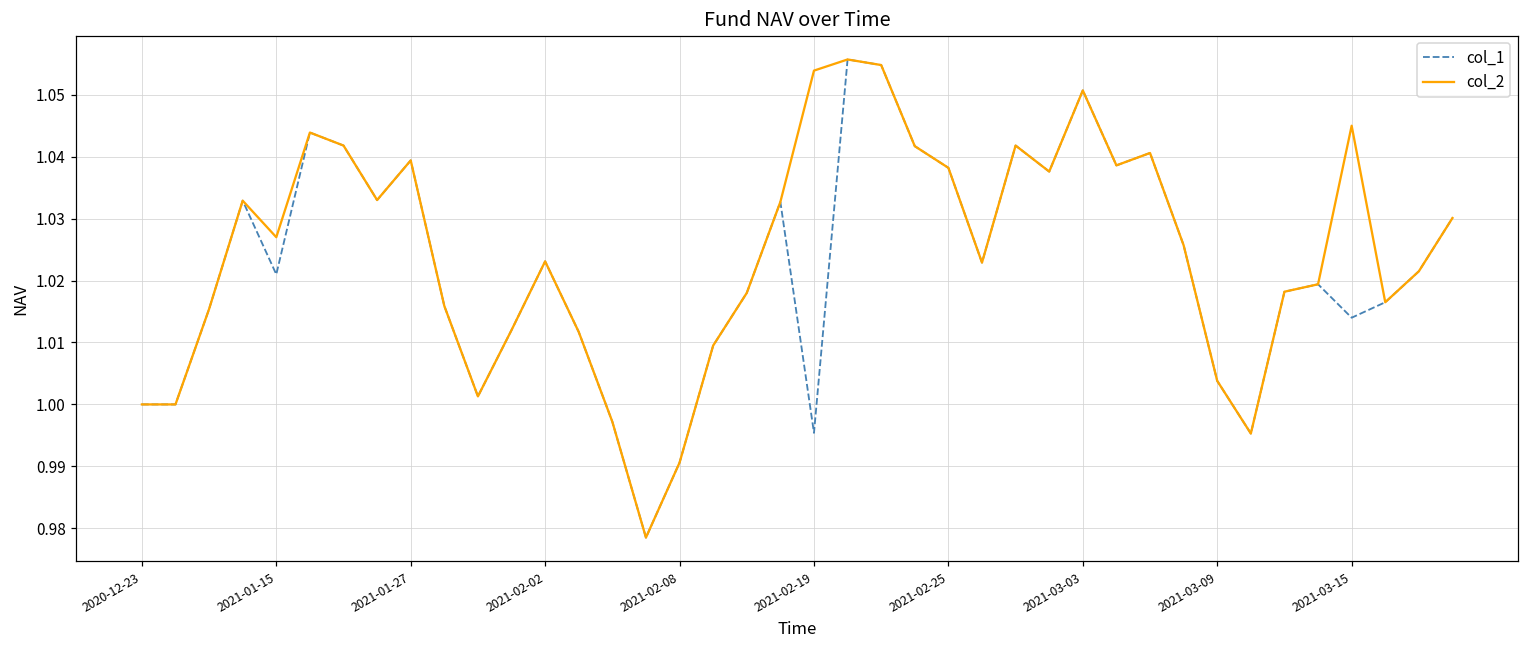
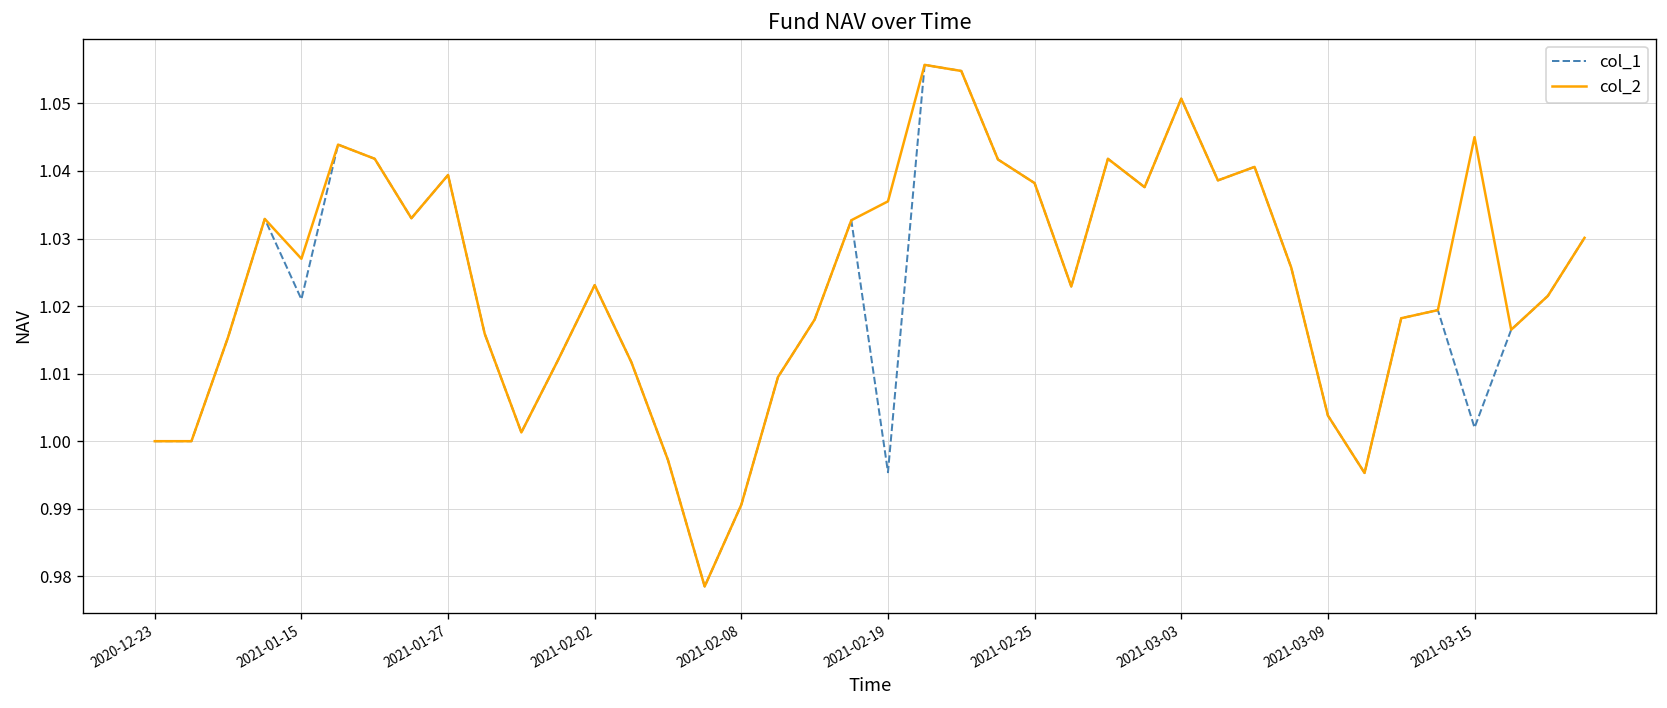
  {
    "col_1": {
      "2021-01-15": 1.021,
      "2021-02-19": 0.995,
-     "2021-03-15": 1.014
+     "2021-03-15": 1.002
    },
    "col_2": {
      "2021-01-15": 1.027,
-     "2021-02-19": 1.054,
+     "2021-02-19": 1.036,
      "2021-03-15": 1.045
    }
  }
